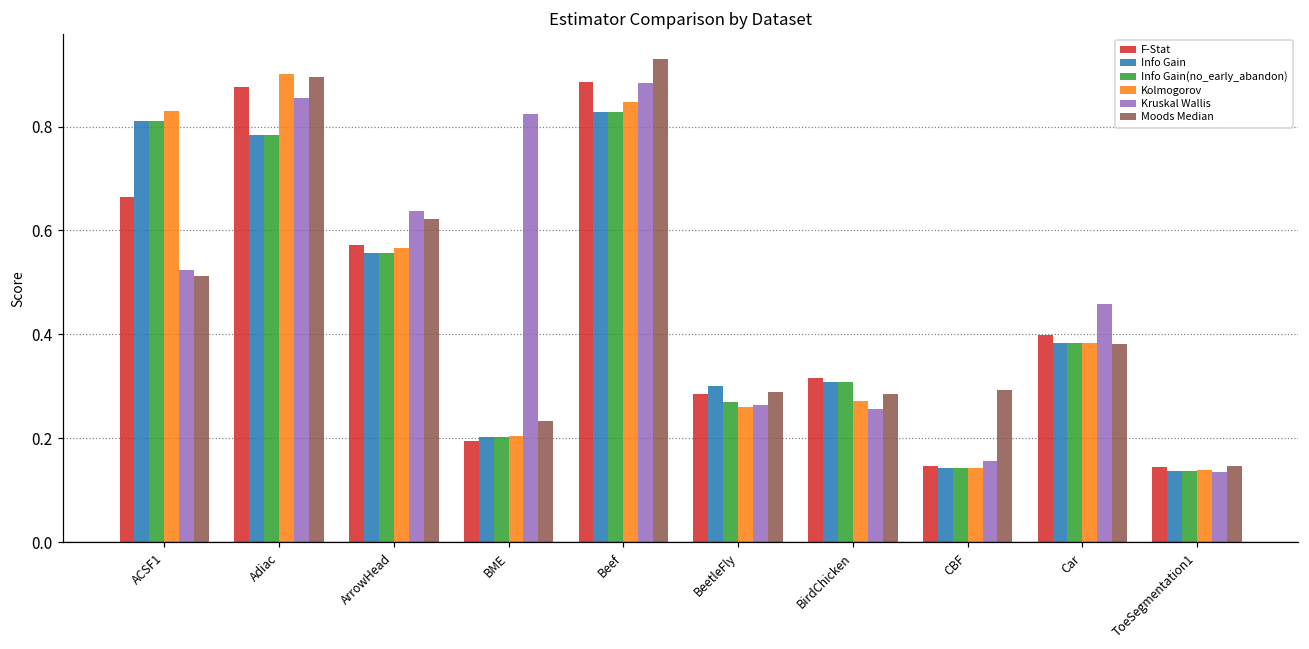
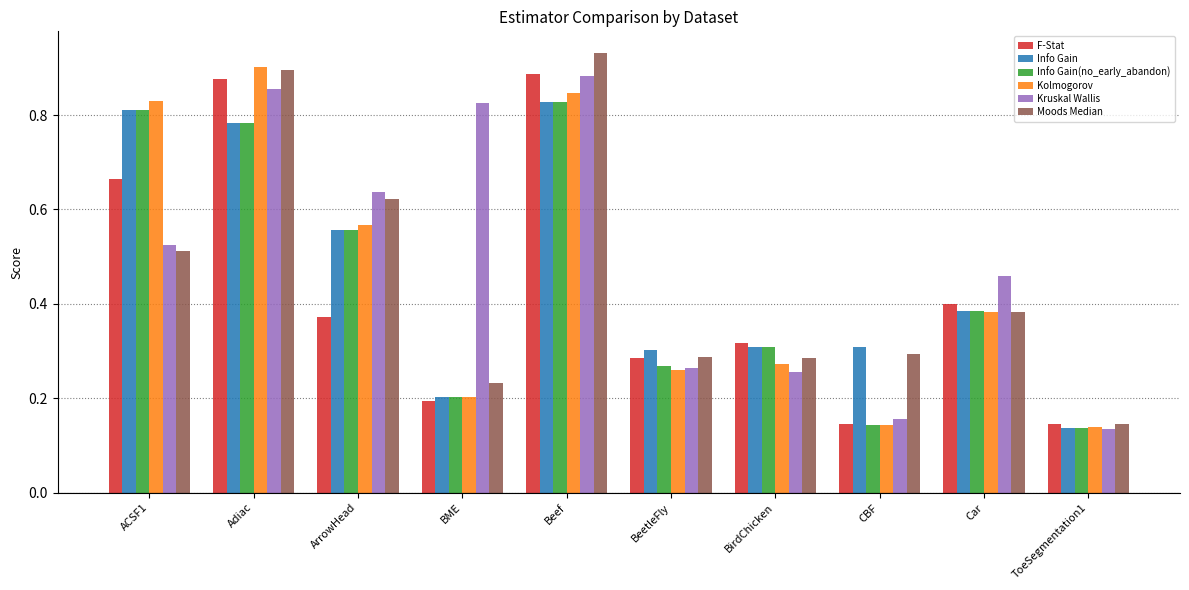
  {
    "F-Stat": {
      "ACSF1": 0.66,
      "Adiac": 0.88,
-     "ArrowHead": 0.57,
+     "ArrowHead": 0.37,
      "BME": 0.19,
      "Beef": 0.89,
      "BeetleFly": 0.29,
      "BirdChicken": 0.32,
      "CBF": 0.15,
      "Car": 0.40,
      "ToeSegmentation1": 0.14
    },
    "Info Gain": {
      "ACSF1": 0.81,
      "Adiac": 0.78,
      "ArrowHead": 0.56,
      "BME": 0.20,
      "Beef": 0.83,
      "BeetleFly": 0.30,
      "BirdChicken": 0.31,
-     "CBF": 0.14,
+     "CBF": 0.31,
      "Car": 0.38,
      "ToeSegmentation1": 0.14
    },
    "Info Gain(no_early_abandon)": {
      "ACSF1": 0.81,
      "Adiac": 0.78,
      "ArrowHead": 0.56,
      "BME": 0.20,
      "Beef": 0.83,
      "BeetleFly": 0.27,
      "BirdChicken": 0.31,
      "CBF": 0.14,
      "Car": 0.38,
      "ToeSegmentation1": 0.14
    },
    "Kolmogorov": {
      "ACSF1": 0.83,
      "Adiac": 0.90,
      "ArrowHead": 0.57,
      "BME": 0.20,
      "Beef": 0.85,
      "BeetleFly": 0.26,
      "BirdChicken": 0.27,
      "CBF": 0.14,
      "Car": 0.38,
      "ToeSegmentation1": 0.14
    },
    "Kruskal Wallis": {
      "ACSF1": 0.52,
      "Adiac": 0.86,
      "ArrowHead": 0.64,
      "BME": 0.82,
      "Beef": 0.88,
      "BeetleFly": 0.26,
      "BirdChicken": 0.26,
      "CBF": 0.16,
      "Car": 0.46,
      "ToeSegmentation1": 0.13
    },
    "Moods Median": {
      "ACSF1": 0.51,
      "Adiac": 0.90,
      "ArrowHead": 0.62,
      "BME": 0.23,
      "Beef": 0.93,
      "BeetleFly": 0.29,
      "BirdChicken": 0.29,
      "CBF": 0.29,
      "Car": 0.38,
      "ToeSegmentation1": 0.15
    }
  }
